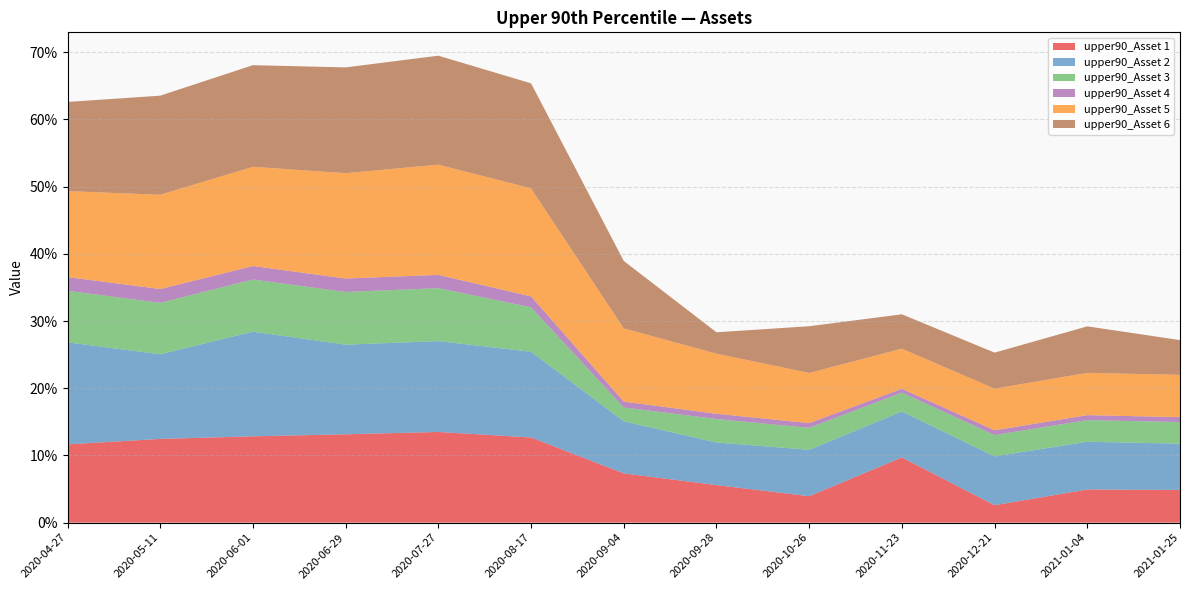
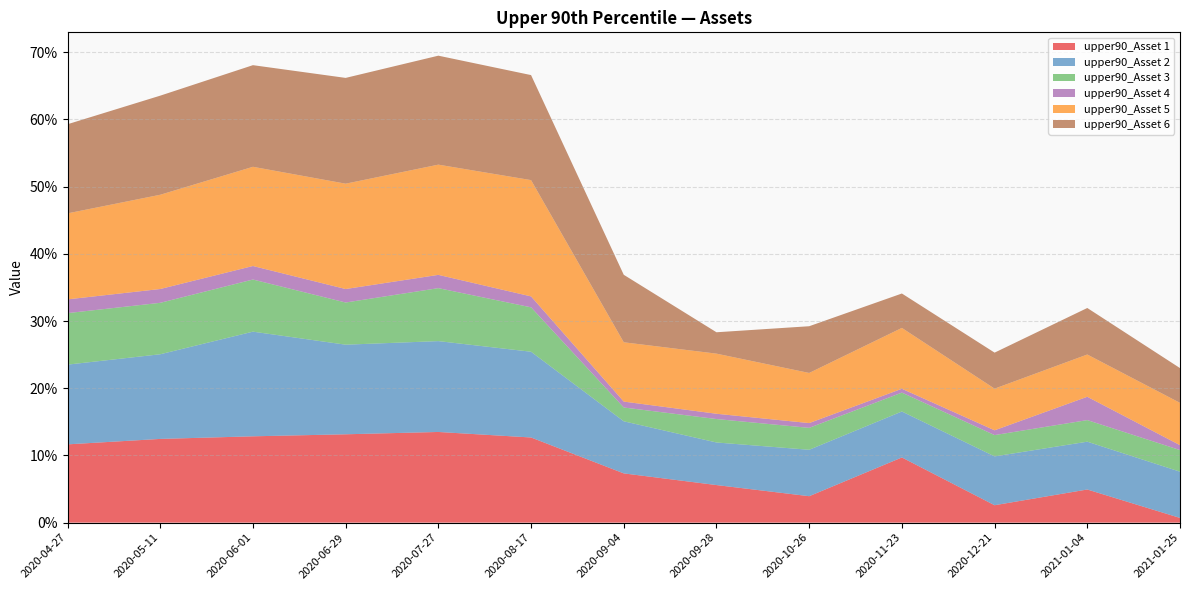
  {
    "upper90_Asset 1": {
      "2020-04-27": "12%",
      "2020-05-11": "12%",
      "2020-06-01": "13%",
      "2020-06-29": "13%",
      "2020-07-27": "13%",
      "2020-08-17": "13%",
      "2020-09-04": "7%",
      "2020-09-28": "6%",
      "2020-10-26": "4%",
      "2020-11-23": "10%",
      "2020-12-21": "3%",
      "2021-01-04": "5%",
-     "2021-01-25": "5%"
+     "2021-01-25": "1%"
    },
    "upper90_Asset 2": {
-     "2020-04-27": "15%",
+     "2020-04-27": "12%",
      "2020-05-11": "13%",
      "2020-06-01": "16%",
      "2020-06-29": "13%",
      "2020-07-27": "14%",
      "2020-08-17": "13%",
      "2020-09-04": "8%",
      "2020-09-28": "6%",
      "2020-10-26": "7%",
      "2020-11-23": "7%",
      "2020-12-21": "7%",
      "2021-01-04": "7%",
      "2021-01-25": "7%"
    },
    "upper90_Asset 3": {
      "2020-04-27": "8%",
      "2020-05-11": "8%",
      "2020-06-01": "8%",
-     "2020-06-29": "8%",
+     "2020-06-29": "6%",
      "2020-07-27": "8%",
      "2020-08-17": "7%",
      "2020-09-04": "2%",
      "2020-09-28": "3%",
      "2020-10-26": "3%",
      "2020-11-23": "3%",
      "2020-12-21": "3%",
      "2021-01-04": "3%",
      "2021-01-25": "3%"
    },
    "upper90_Asset 4": {
      "2020-04-27": "2%",
      "2020-05-11": "2%",
      "2020-06-01": "2%",
      "2020-06-29": "2%",
      "2020-07-27": "2%",
      "2020-08-17": "2%",
      "2020-09-04": "1%",
      "2020-09-28": "1%",
      "2020-10-26": "1%",
      "2020-11-23": "1%",
      "2020-12-21": "1%",
-     "2021-01-04": "1%",
+     "2021-01-04": "3%",
      "2021-01-25": "1%"
    },
    "upper90_Asset 5": {
      "2020-04-27": "13%",
      "2020-05-11": "14%",
      "2020-06-01": "15%",
      "2020-06-29": "16%",
      "2020-07-27": "16%",
-     "2020-08-17": "16%",
-     "2020-09-04": "11%",
+     "2020-08-17": "17%",
+     "2020-09-04": "9%",
      "2020-09-28": "9%",
      "2020-10-26": "7%",
-     "2020-11-23": "6%",
+     "2020-11-23": "9%",
      "2020-12-21": "6%",
      "2021-01-04": "6%",
      "2021-01-25": "6%"
    },
    "upper90_Asset 6": {
      "2020-04-27": "13%",
      "2020-05-11": "15%",
      "2020-06-01": "15%",
      "2020-06-29": "16%",
      "2020-07-27": "16%",
      "2020-08-17": "16%",
      "2020-09-04": "10%",
      "2020-09-28": "3%",
      "2020-10-26": "7%",
      "2020-11-23": "5%",
      "2020-12-21": "5%",
      "2021-01-04": "7%",
      "2021-01-25": "5%"
    }
  }
